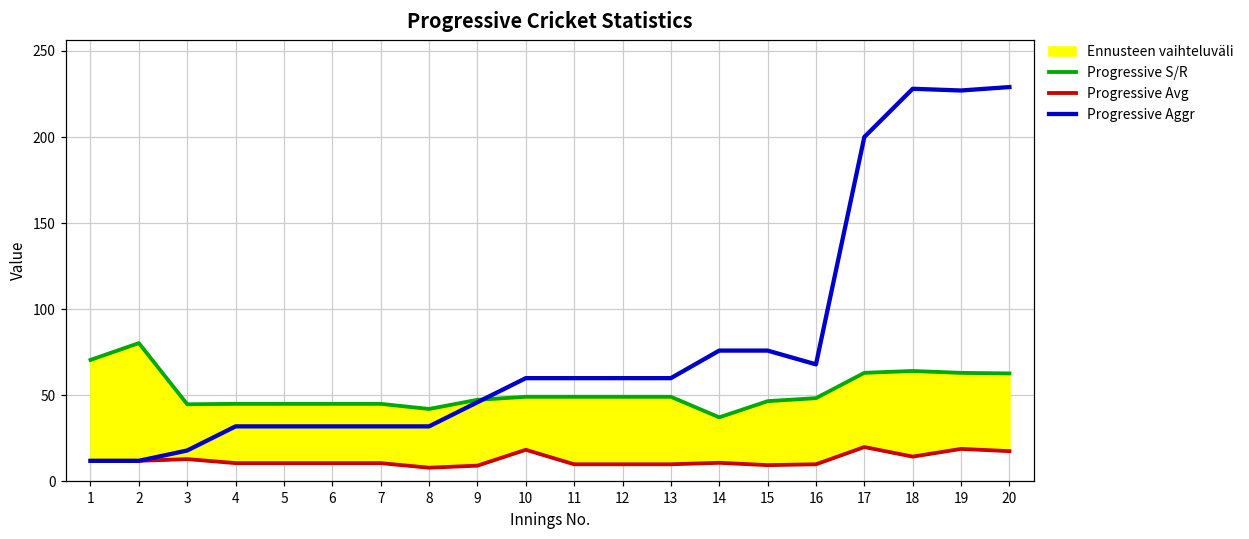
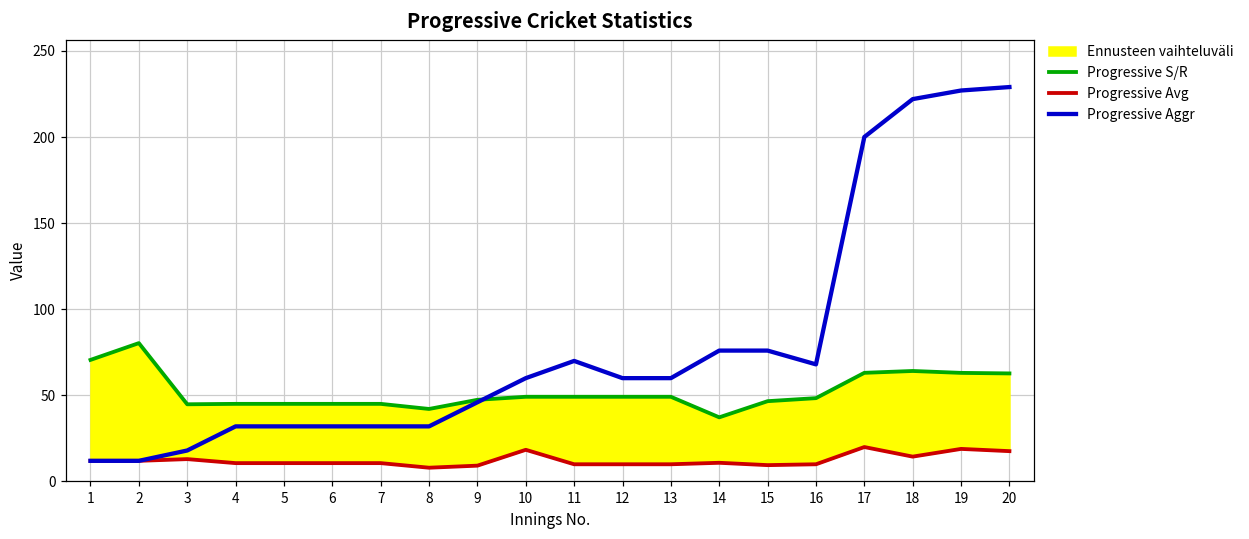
  {
    "Ennusteen vaihteluväli": {
      "1": 71,
      "2": 80,
      "3": 45,
      "4": 45,
      "5": 45,
      "6": 45,
      "7": 45,
      "8": 42,
      "10": 49,
      "11": 49,
      "12": 49,
      "13": 49,
      "14": 37,
      "15": 47,
      "16": 48,
      "17": 63,
      "18": 64,
      "19": 63,
      "20": 63
    },
    "Progressive Avg": {
      "3": 13,
      "4": 11,
      "5": 11,
      "6": 11,
      "7": 11,
      "8": 8,
      "9": 9,
      "10": 18,
      "11": 10,
      "12": 10,
      "13": 10,
      "14": 11,
      "15": 10,
      "16": 10,
      "17": 20,
      "18": 14,
      "19": 19,
      "20": 18
    },
    "Progressive Aggr": {
      "3": 18,
      "4": 32,
      "5": 32,
      "6": 32,
      "7": 32,
      "8": 32,
      "10": 60,
-     "11": 60,
+     "11": 70,
      "12": 60,
      "13": 60,
      "14": 76,
      "15": 76,
      "16": 68,
      "17": 200,
-     "18": 228,
+     "18": 222,
      "19": 227,
      "20": 229
    }
  }
